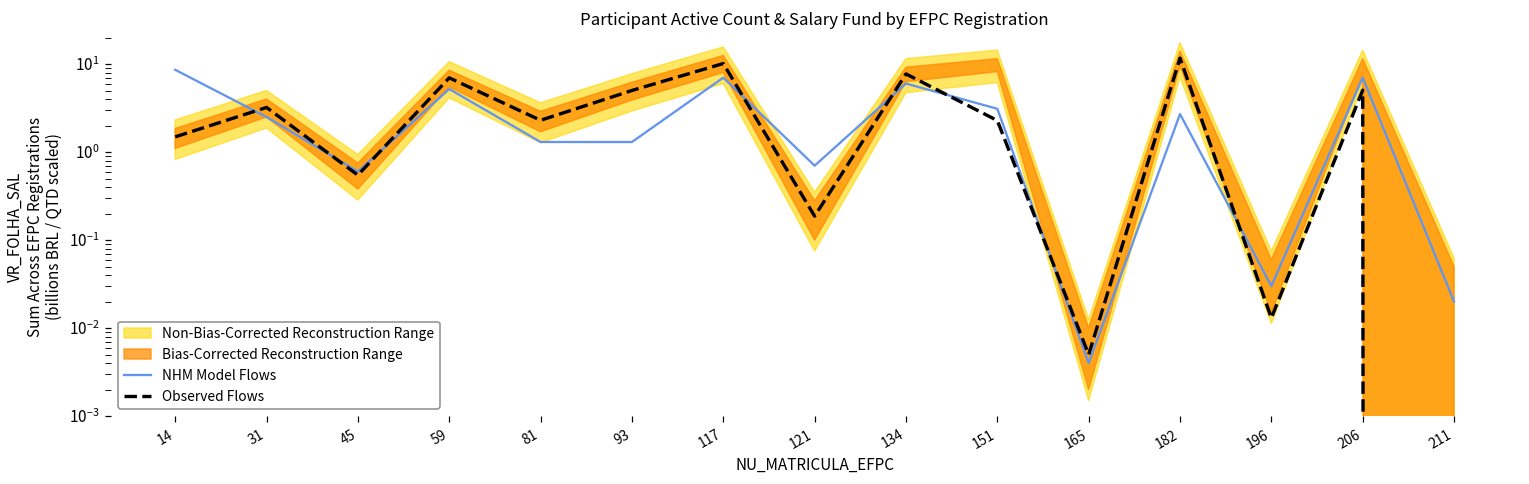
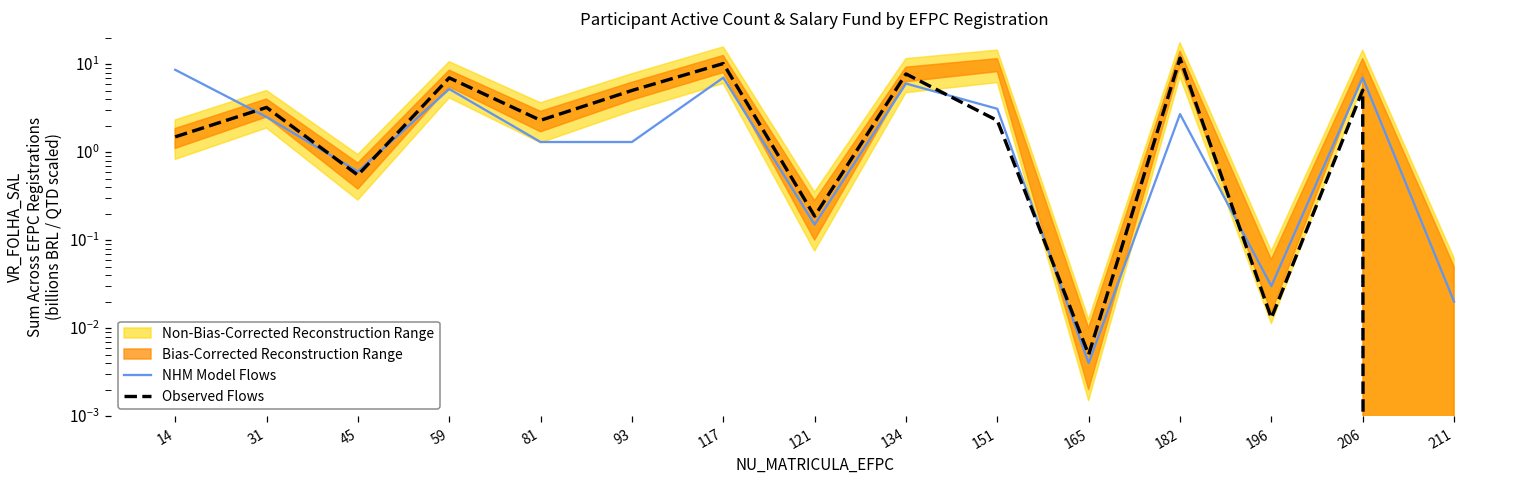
  {
    "NHM Model Flows": {
      "14": 9,
      "31": 2.5,
      "45": 0.6,
      "59": 5,
      "81": 1.3,
      "93": 1.3,
      "117": 7,
-     "121": 0.7,
+     "121": 0.15,
      "134": 6,
      "151": 3.1,
      "165": 0.004,
      "182": 2.7,
      "196": 0.03,
      "206": 7,
      "211": 0.02
    },
    "Non-Bias-Corrected Reconstruction Range": {
      "211": 0.06
    },
    "Observed Flows": {
      "14": 1.5,
      "31": 3.2,
      "45": 0.5,
      "59": 7,
      "81": 2.3,
      "93": 5,
      "117": 10,
      "121": 0.19,
      "134": 8,
      "151": 2.3,
      "165": 0.005,
      "182": 12,
      "196": 0.013,
      "206": 5
    }
  }
